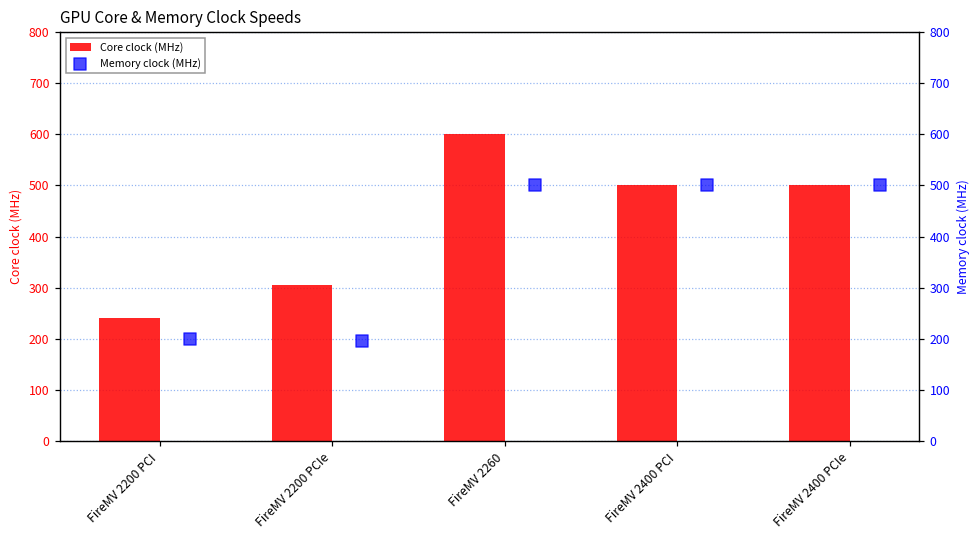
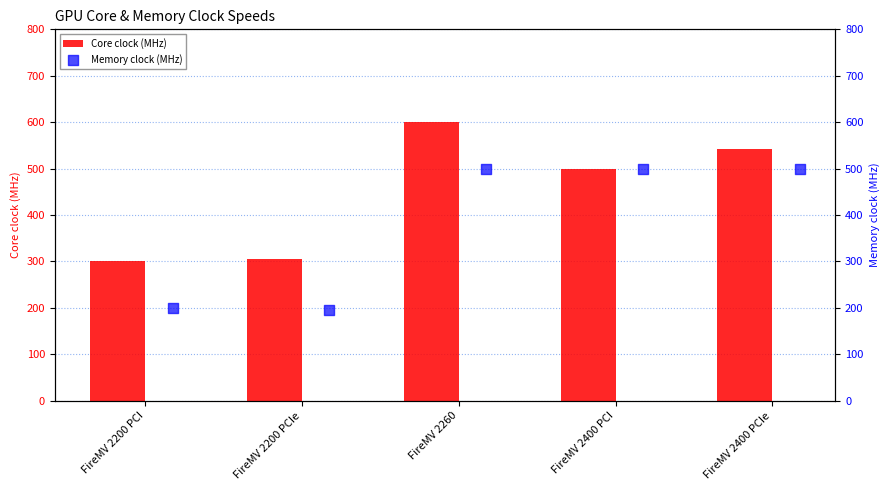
  {
    "Core clock (MHz)": {
-     "FireMV 2200 PCI": 240,
+     "FireMV 2200 PCI": 300,
      "FireMV 2200 PCIe": 310,
      "FireMV 2260": 600,
      "FireMV 2400 PCI": 500,
-     "FireMV 2400 PCIe": 500
+     "FireMV 2400 PCIe": 540
    }
  }
